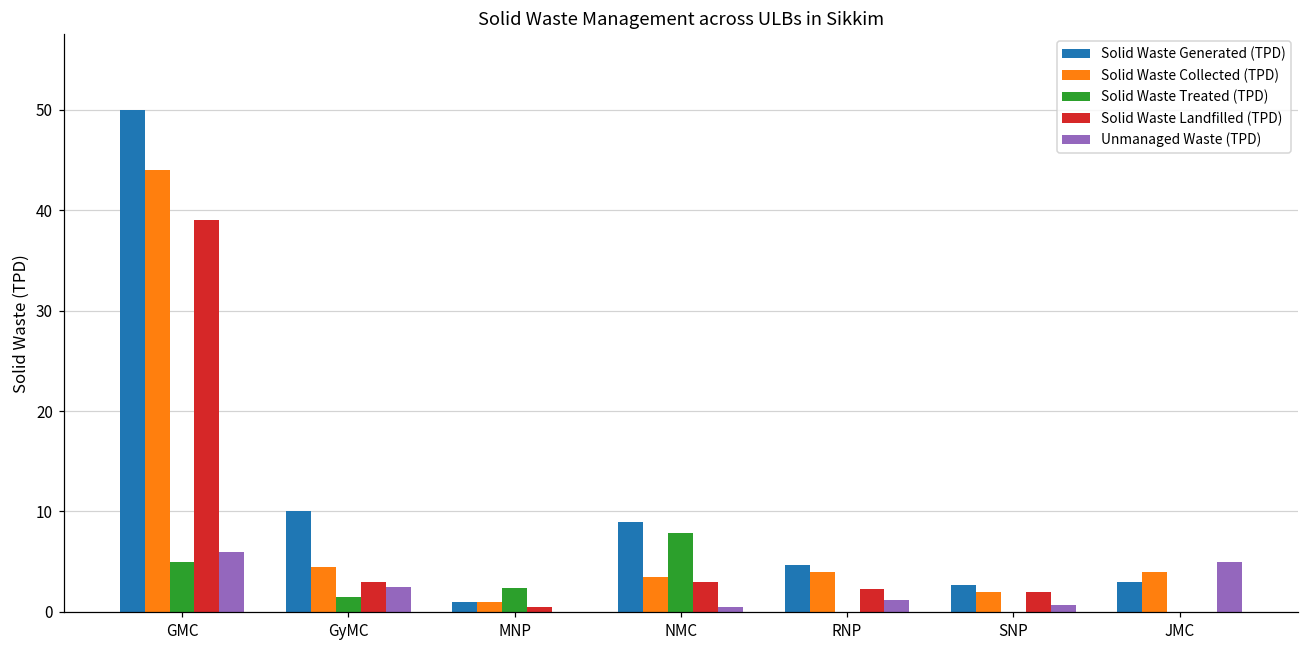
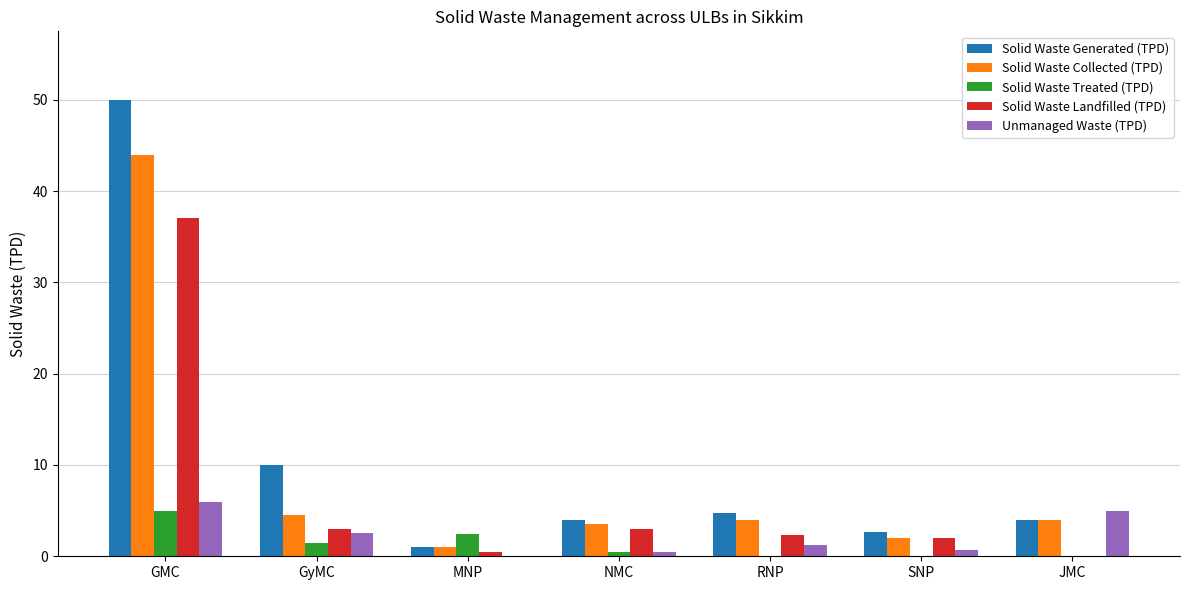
  {
    "Solid Waste Generated (TPD)": {
      "GMC": 50,
      "GyMC": 10,
      "MNP": 1,
-     "NMC": 9,
+     "NMC": 4,
      "RNP": 5,
      "SNP": 3,
-     "JMC": 3
+     "JMC": 4
    },
    "Solid Waste Collected (TPD)": {
      "GMC": 44,
      "GyMC": 5,
      "MNP": 1,
      "NMC": 4,
      "RNP": 4,
      "SNP": 2,
      "JMC": 4
    },
    "Solid Waste Treated (TPD)": {
      "GMC": 5,
      "GyMC": 2,
      "MNP": 2,
-     "NMC": 8,
+     "NMC": 1,
      "RNP": 0,
      "SNP": 0,
      "JMC": 0
    },
    "Solid Waste Landfilled (TPD)": {
-     "GMC": 39,
+     "GMC": 37,
      "GyMC": 3,
      "MNP": 1,
      "NMC": 3,
      "RNP": 2,
      "SNP": 2,
      "JMC": 0
    },
    "Unmanaged Waste (TPD)": {
      "GMC": 6,
      "GyMC": 3,
      "MNP": 0,
      "NMC": 1,
      "RNP": 1,
      "SNP": 1,
      "JMC": 5
    }
  }
